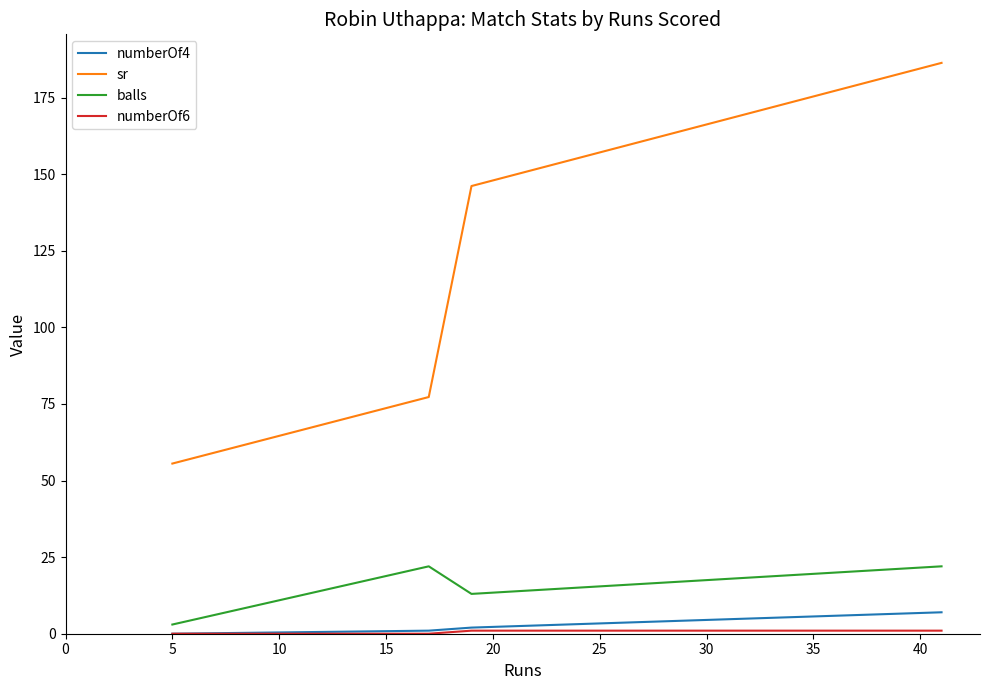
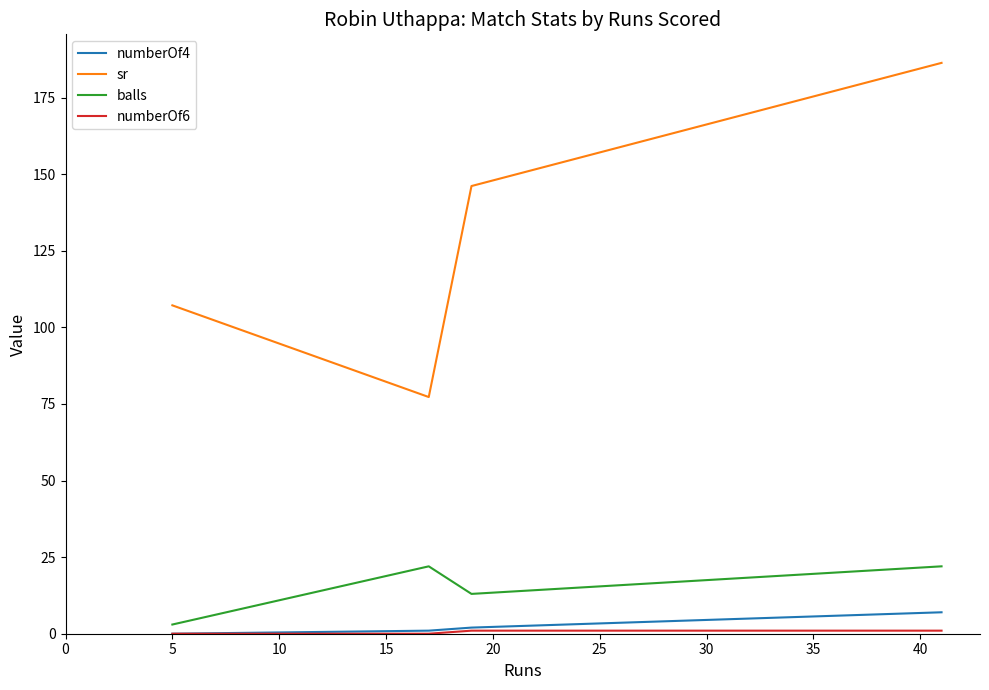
  {
    "sr": {
-     "5": 56
+     "5": 107
    },
    "balls": {
      "5": 3
    }
  }
